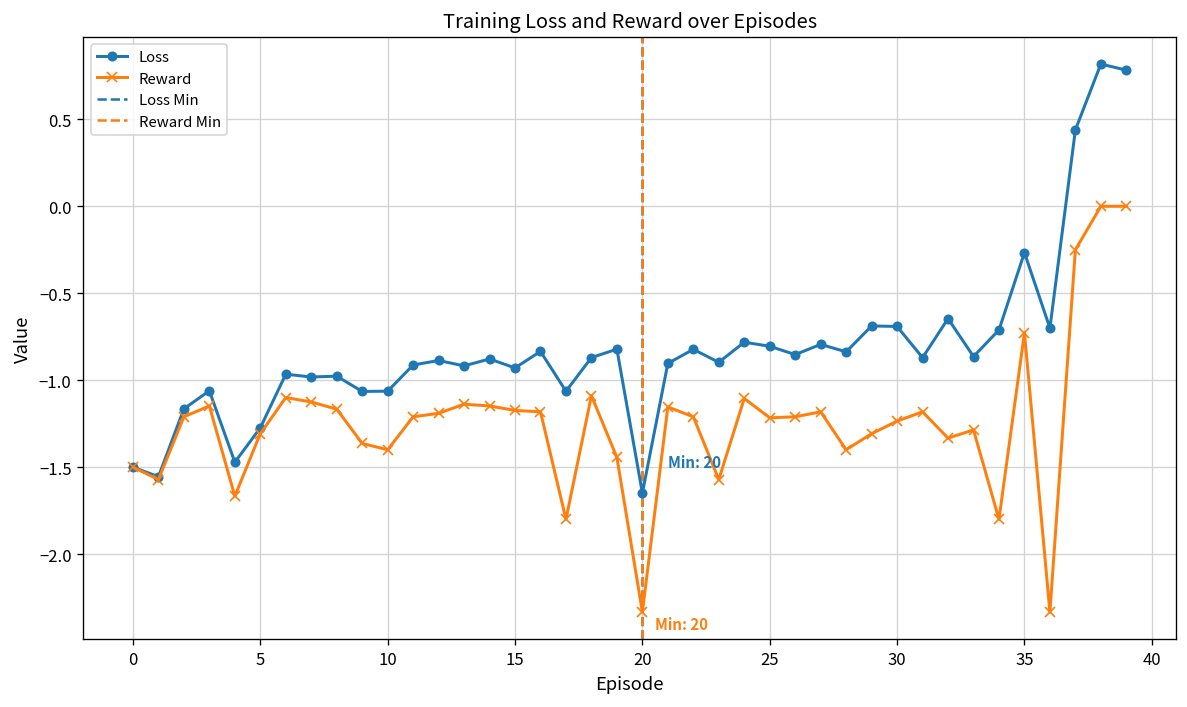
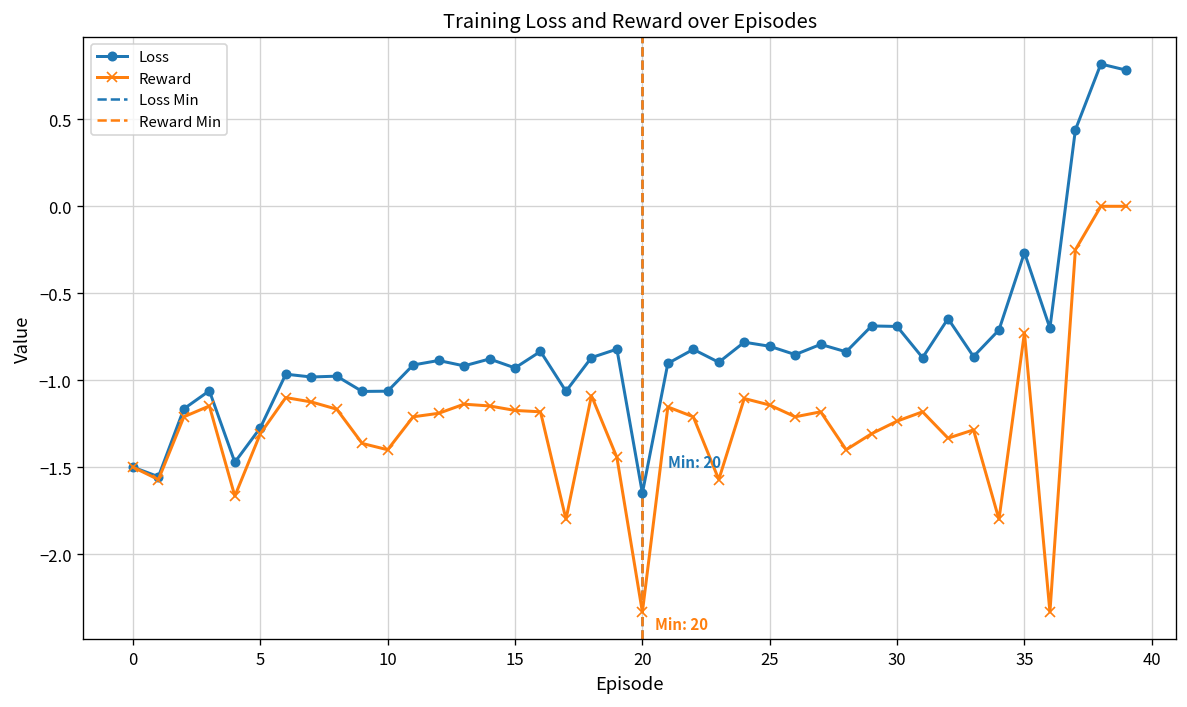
  {
    "Loss": {
      "5": -1.27,
      "10": -1.06,
      "15": -0.93,
      "20": -1.65,
      "25": -0.80,
      "30": -0.69,
      "35": -0.27
    },
    "Reward": {
      "5": -1.31,
      "10": -1.40,
      "15": -1.17,
-     "25": -1.22,
+     "25": -1.14,
      "30": -1.24,
      "35": -0.73
    }
  }
